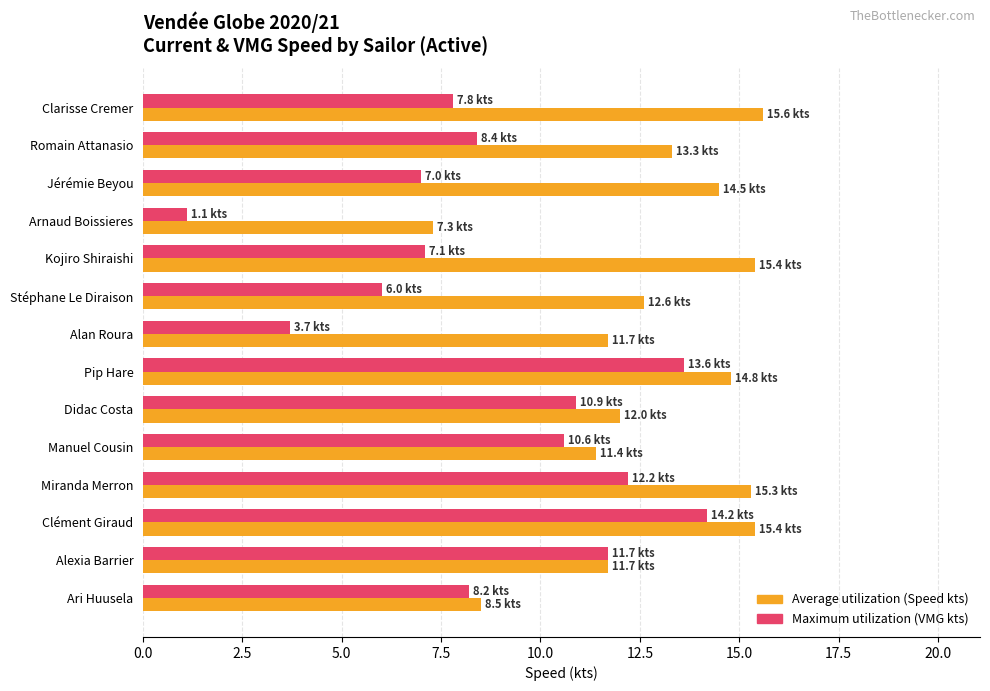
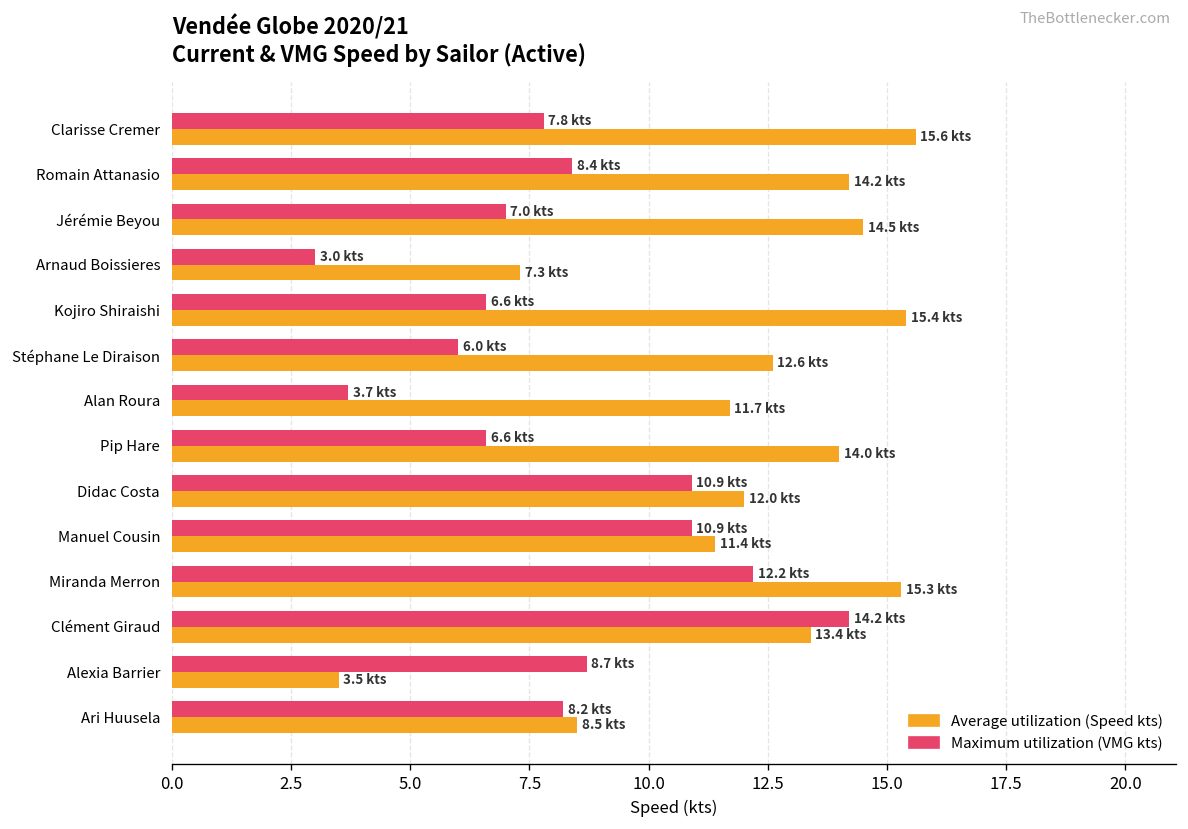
  {
    "Average utilization (Speed kts)": {
      "Clarisse Cremer": 15.6,
-     "Romain Attanasio": 13.3,
+     "Romain Attanasio": 14.2,
      "Jérémie Beyou": 14.5,
      "Arnaud Boissieres": 7.3,
      "Kojiro Shiraishi": 15.4,
      "Stéphane Le Diraison": 12.6,
      "Alan Roura": 11.7,
-     "Pip Hare": 14.8,
+     "Pip Hare": 14.0,
      "Didac Costa": 12.0,
      "Manuel Cousin": 11.4,
      "Miranda Merron": 15.3,
-     "Clément Giraud": 15.4,
-     "Alexia Barrier": 11.7,
+     "Clément Giraud": 13.4,
+     "Alexia Barrier": 3.5,
      "Ari Huusela": 8.5
    },
    "Maximum utilization (VMG kts)": {
      "Clarisse Cremer": 7.8,
      "Romain Attanasio": 8.4,
      "Jérémie Beyou": 7.0,
-     "Arnaud Boissieres": 1.1,
-     "Kojiro Shiraishi": 7.1,
+     "Arnaud Boissieres": 3.0,
+     "Kojiro Shiraishi": 6.6,
      "Stéphane Le Diraison": 6.0,
      "Alan Roura": 3.7,
-     "Pip Hare": 13.6,
+     "Pip Hare": 6.6,
      "Didac Costa": 10.9,
-     "Manuel Cousin": 10.6,
+     "Manuel Cousin": 10.9,
      "Miranda Merron": 12.2,
      "Clément Giraud": 14.2,
-     "Alexia Barrier": 11.7,
+     "Alexia Barrier": 8.7,
      "Ari Huusela": 8.2
    }
  }
